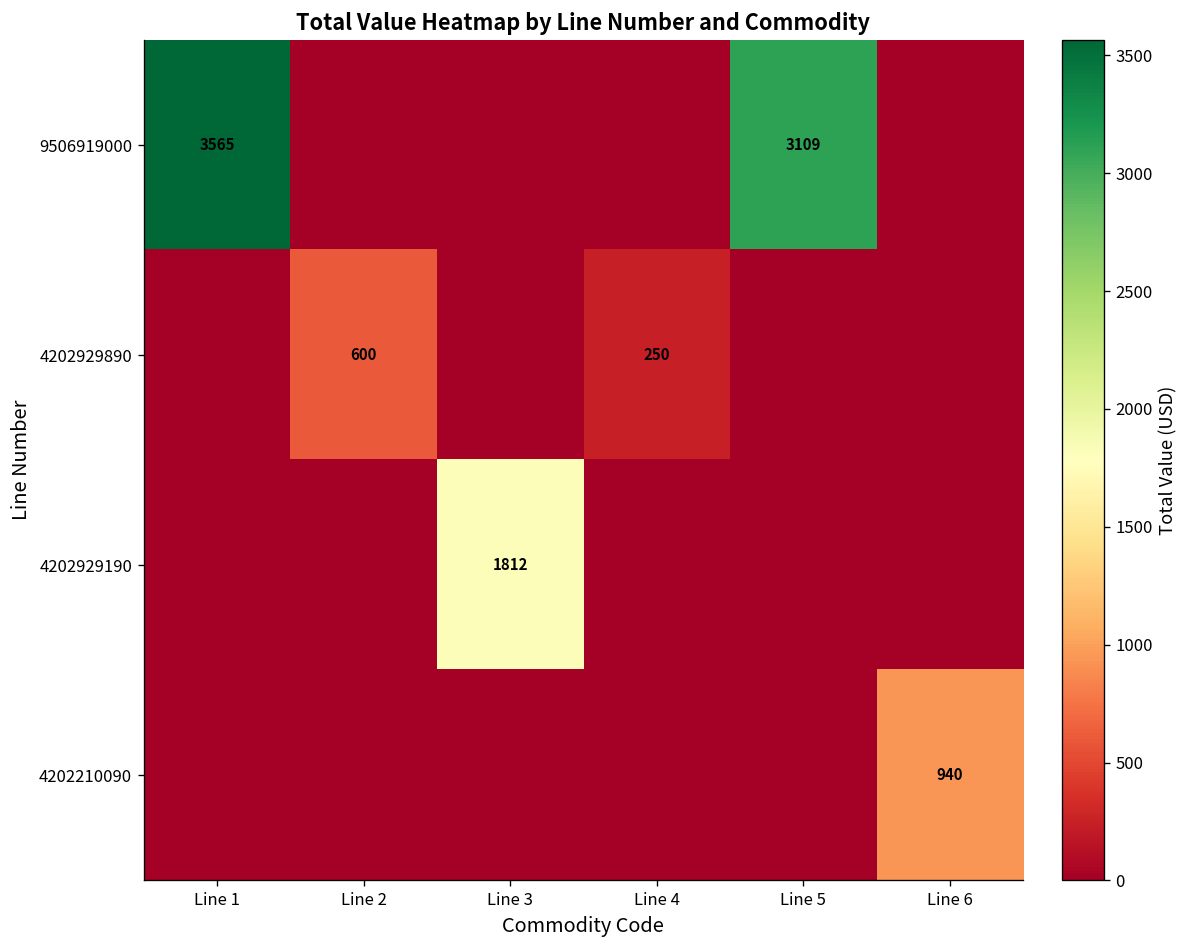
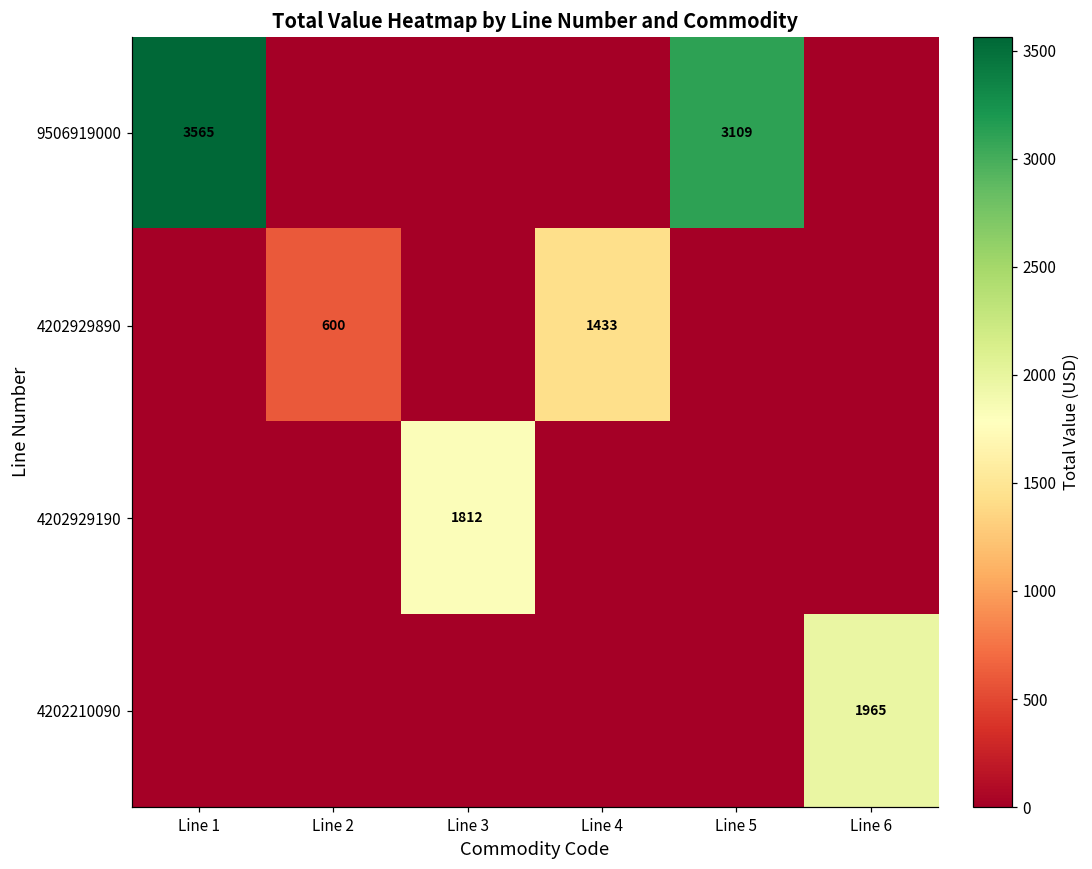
  {
    "9506919000": {
      "Line 1": 3565,
      "Line 5": 3109
    },
    "4202929890": {
      "Line 2": 600,
-     "Line 4": 250
+     "Line 4": 1433
    },
    "4202929190": {
      "Line 3": 1812
    },
    "4202210090": {
-     "Line 6": 940
+     "Line 6": 1965
    }
  }
